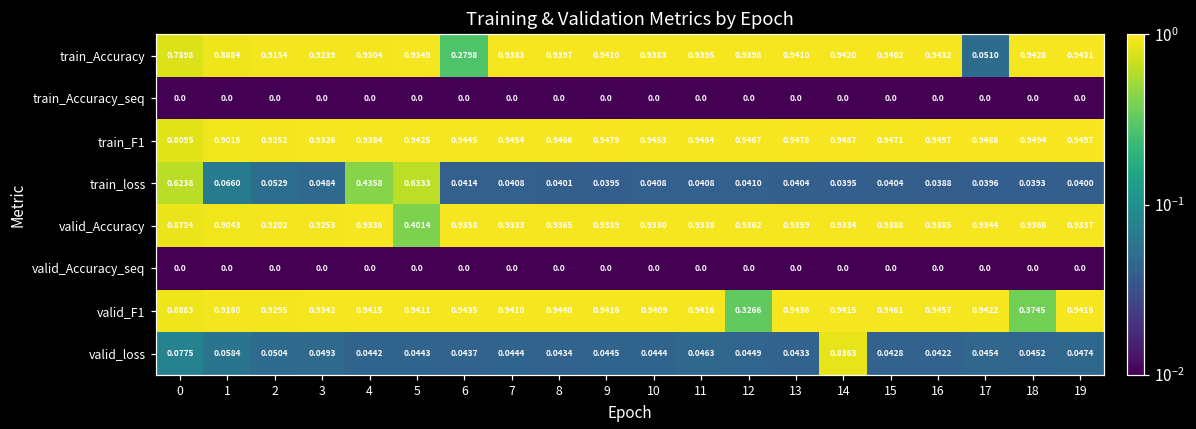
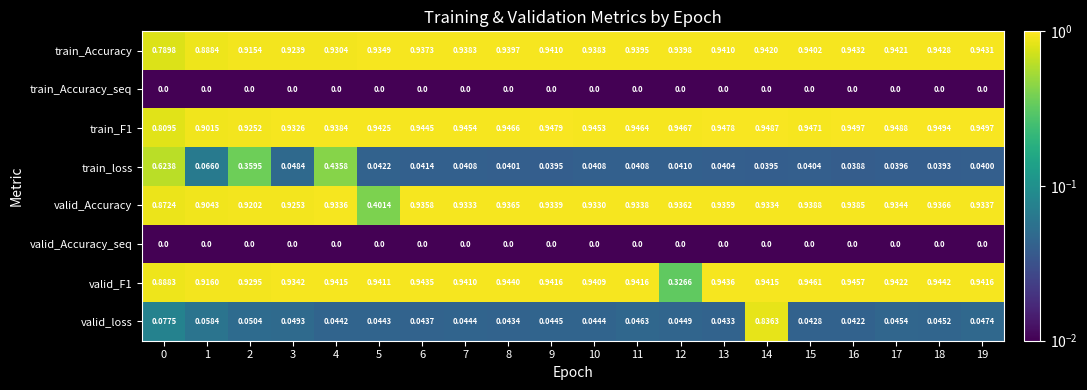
  {
    "train_Accuracy": {
      "0": 0.7898,
      "1": 0.8884,
      "2": 0.9154,
      "3": 0.9239,
      "4": 0.9304,
      "5": 0.9349,
-     "6": 0.2798,
+     "6": 0.9373,
      "7": 0.9383,
      "8": 0.9397,
      "9": 0.9410,
      "10": 0.9383,
      "11": 0.9395,
      "12": 0.9398,
      "13": 0.9410,
      "14": 0.9420,
      "15": 0.9402,
      "16": 0.9432,
-     "17": 0.0510,
+     "17": 0.9421,
      "18": 0.9428,
      "19": 0.9431
    },
    "train_Accuracy_seq": {
      "0": 0.0,
      "1": 0.0,
      "2": 0.0,
      "3": 0.0,
      "4": 0.0,
      "5": 0.0,
      "6": 0.0,
      "7": 0.0,
      "8": 0.0,
      "9": 0.0,
      "10": 0.0,
      "11": 0.0,
      "12": 0.0,
      "13": 0.0,
      "14": 0.0,
      "15": 0.0,
      "16": 0.0,
      "17": 0.0,
      "18": 0.0,
      "19": 0.0
    },
    "train_F1": {
      "0": 0.8095,
      "1": 0.9015,
      "2": 0.9252,
      "3": 0.9326,
      "4": 0.9384,
      "5": 0.9425,
      "6": 0.9445,
      "7": 0.9454,
      "8": 0.9466,
      "9": 0.9479,
      "10": 0.9453,
      "11": 0.9464,
      "12": 0.9467,
      "13": 0.9478,
      "14": 0.9487,
      "15": 0.9471,
      "16": 0.9497,
      "17": 0.9488,
      "18": 0.9494,
      "19": 0.9497
    },
    "train_loss": {
      "0": 0.6238,
      "1": 0.0660,
-     "2": 0.0529,
+     "2": 0.3595,
      "3": 0.0484,
      "4": 0.4358,
-     "5": 0.6333,
+     "5": 0.0422,
      "6": 0.0414,
      "7": 0.0408,
      "8": 0.0401,
      "9": 0.0395,
      "10": 0.0408,
      "11": 0.0408,
      "12": 0.0410,
      "13": 0.0404,
      "14": 0.0395,
      "15": 0.0404,
      "16": 0.0388,
      "17": 0.0396,
      "18": 0.0393,
      "19": 0.0400
    },
    "valid_Accuracy": {
      "0": 0.8724,
      "1": 0.9043,
      "2": 0.9202,
      "3": 0.9253,
      "4": 0.9336,
      "5": 0.4014,
      "6": 0.9358,
      "7": 0.9333,
      "8": 0.9365,
      "9": 0.9339,
      "10": 0.9330,
      "11": 0.9338,
      "12": 0.9362,
      "13": 0.9359,
      "14": 0.9334,
      "15": 0.9388,
      "16": 0.9385,
      "17": 0.9344,
      "18": 0.9366,
      "19": 0.9337
    },
    "valid_Accuracy_seq": {
      "0": 0.0,
      "1": 0.0,
      "2": 0.0,
      "3": 0.0,
      "4": 0.0,
      "5": 0.0,
      "6": 0.0,
      "7": 0.0,
      "8": 0.0,
      "9": 0.0,
      "10": 0.0,
      "11": 0.0,
      "12": 0.0,
      "13": 0.0,
      "14": 0.0,
      "15": 0.0,
      "16": 0.0,
      "17": 0.0,
      "18": 0.0,
      "19": 0.0
    },
    "valid_F1": {
      "0": 0.8883,
      "1": 0.9160,
      "2": 0.9295,
      "3": 0.9342,
      "4": 0.9415,
      "5": 0.9411,
      "6": 0.9435,
      "7": 0.9410,
      "8": 0.9440,
      "9": 0.9416,
      "10": 0.9409,
      "11": 0.9416,
      "12": 0.3266,
      "13": 0.9436,
      "14": 0.9415,
      "15": 0.9461,
      "16": 0.9457,
      "17": 0.9422,
-     "18": 0.3745,
+     "18": 0.9442,
      "19": 0.9416
    },
    "valid_loss": {
      "0": 0.0775,
      "1": 0.0584,
      "2": 0.0504,
      "3": 0.0493,
      "4": 0.0442,
      "5": 0.0443,
      "6": 0.0437,
      "7": 0.0444,
      "8": 0.0434,
      "9": 0.0445,
      "10": 0.0444,
      "11": 0.0463,
      "12": 0.0449,
      "13": 0.0433,
      "14": 0.8363,
      "15": 0.0428,
      "16": 0.0422,
      "17": 0.0454,
      "18": 0.0452,
      "19": 0.0474
    }
  }
